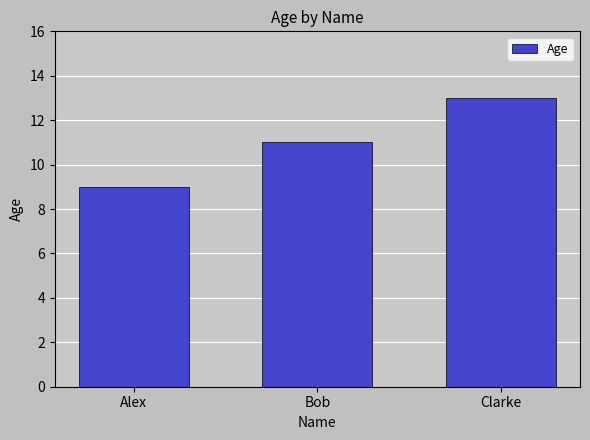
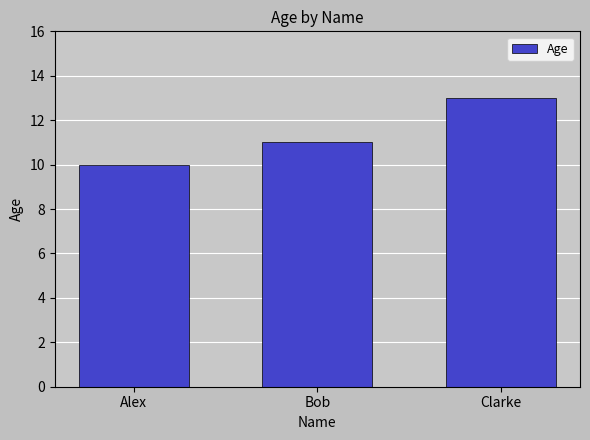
  {
-   "Alex": 9,
+   "Alex": 10,
    "Bob": 11,
    "Clarke": 13
  }
